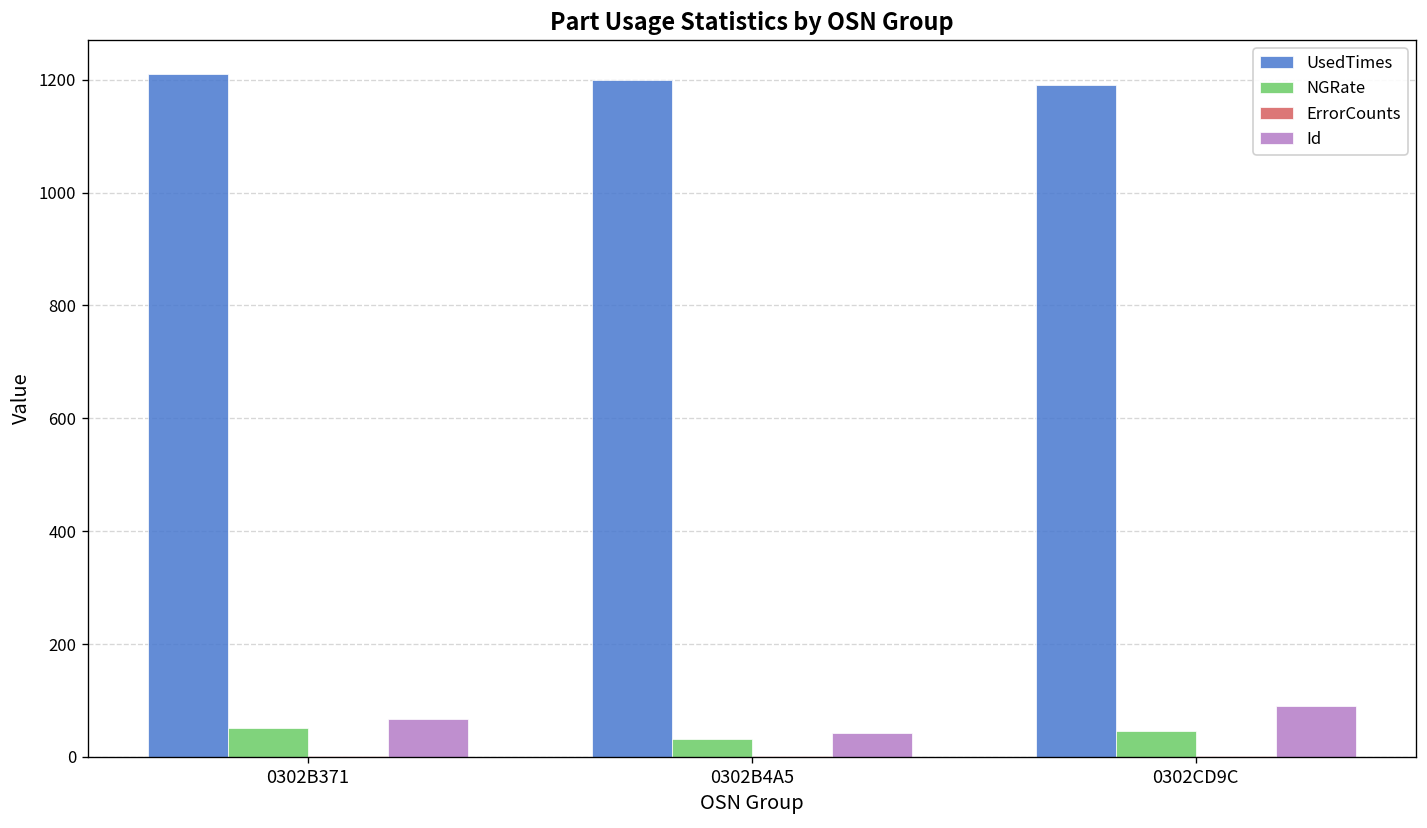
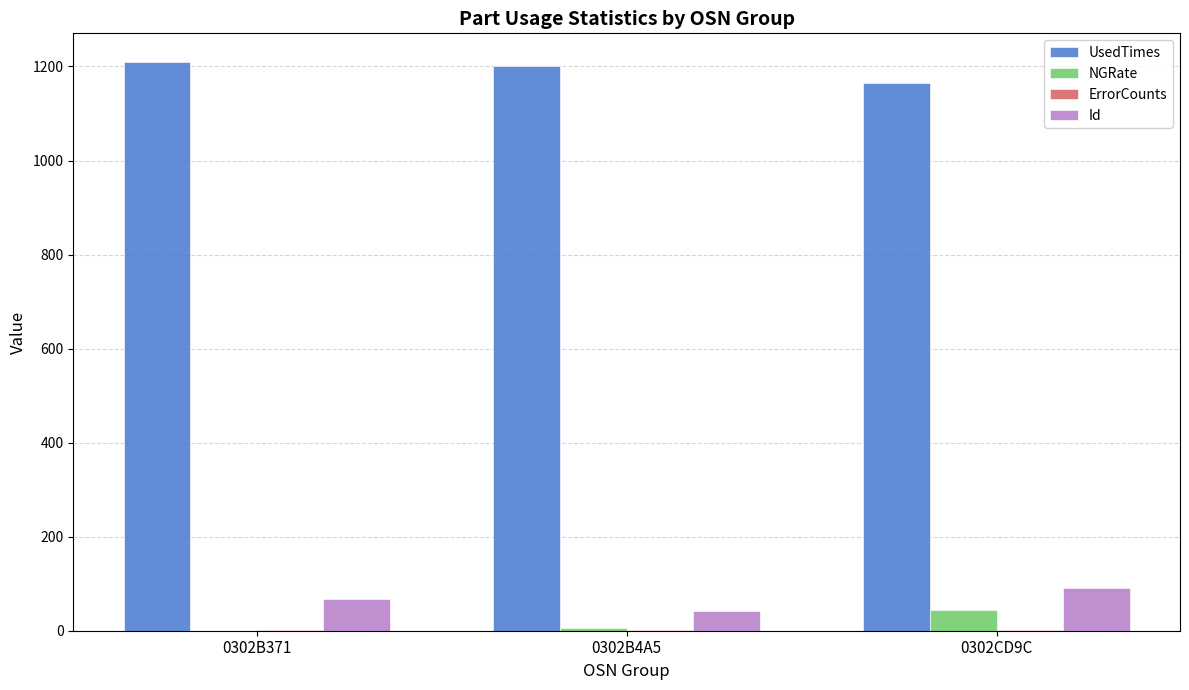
  {
    "UsedTimes": {
      "0302B371": 1210,
      "0302B4A5": 1200,
-     "0302CD9C": 1190
+     "0302CD9C": 1160
    },
    "NGRate": {
-     "0302B371": 50,
-     "0302B4A5": 30,
+     "0302B371": 0,
+     "0302B4A5": 10,
      "0302CD9C": 50
    },
    "Id": {
      "0302B371": 70,
      "0302B4A5": 40,
      "0302CD9C": 90
    }
  }
